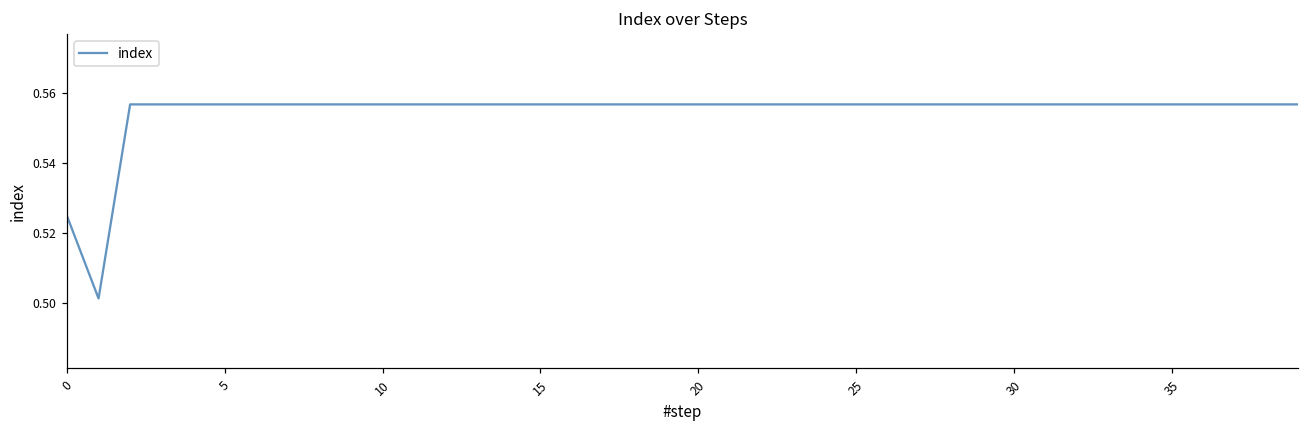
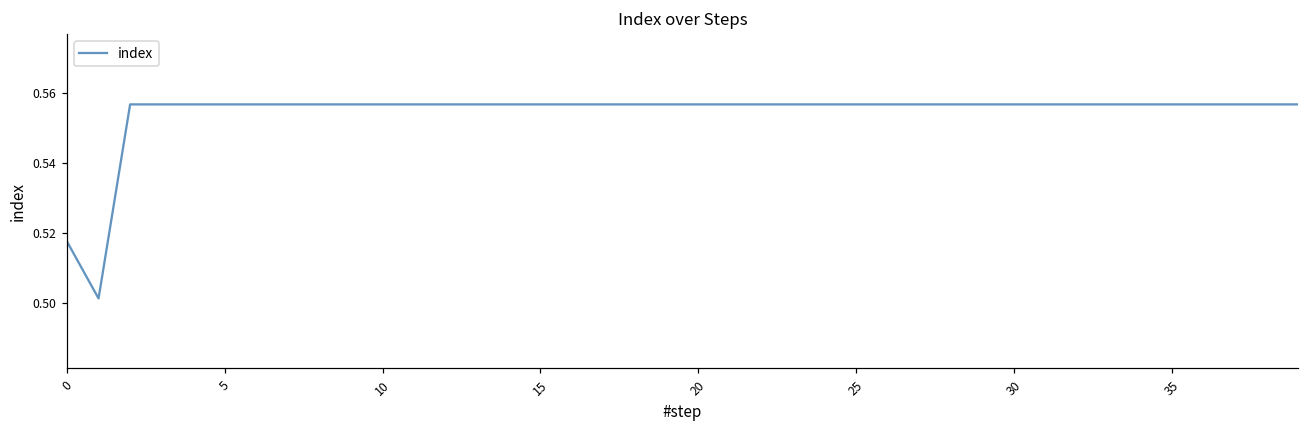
  {
-   "0": 0.525,
+   "0": 0.518,
    "5": 0.557,
    "10": 0.557,
    "15": 0.557,
    "20": 0.557,
    "25": 0.557,
    "30": 0.557,
    "35": 0.557
  }
